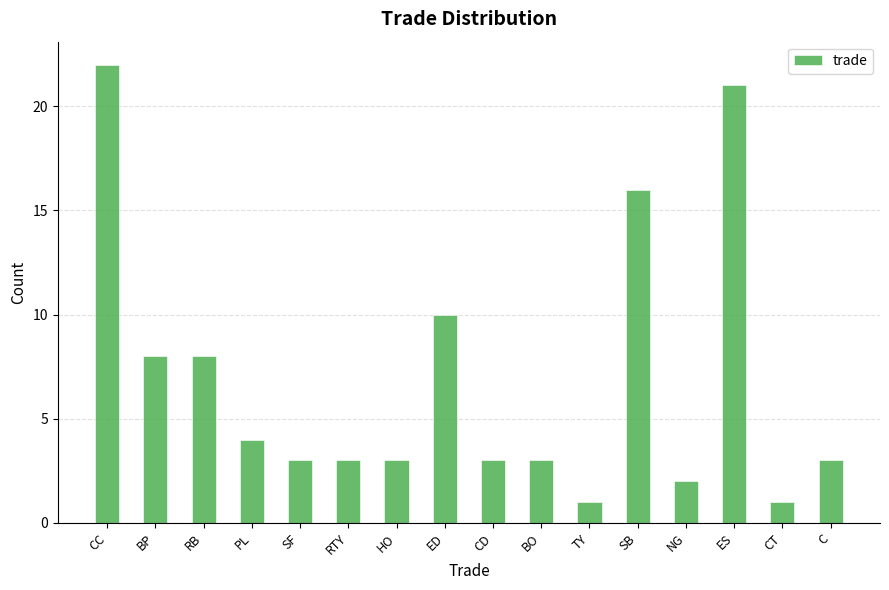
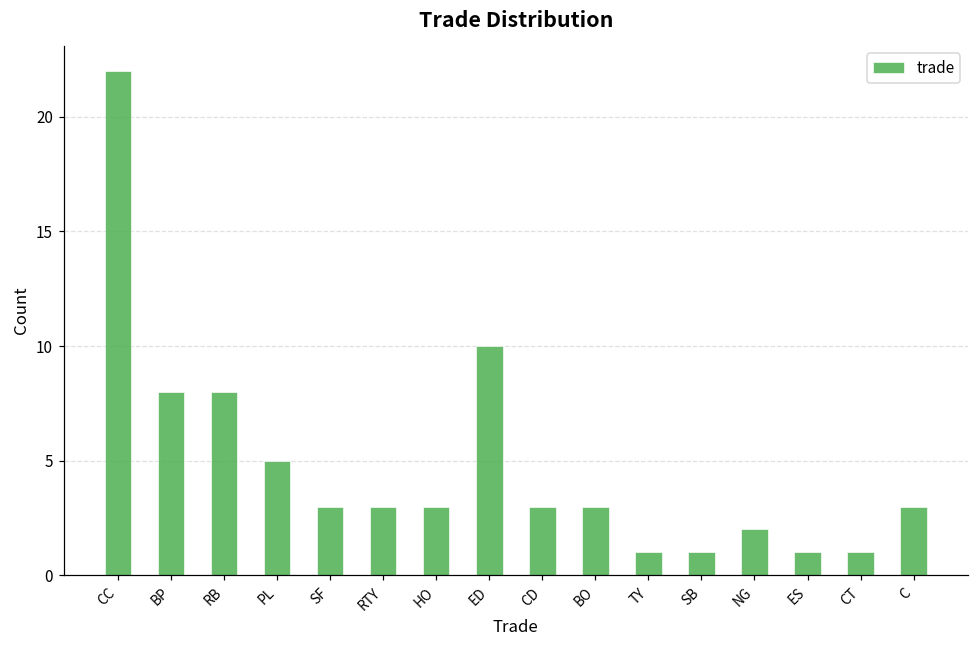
  {
    "CC": 22,
    "BP": 8,
    "RB": 8,
-   "PL": 4,
+   "PL": 5,
    "SF": 3,
    "RTY": 3,
    "HO": 3,
    "ED": 10,
    "CD": 3,
    "BO": 3,
    "TY": 1,
-   "SB": 16,
+   "SB": 1,
    "NG": 2,
-   "ES": 21,
+   "ES": 1,
    "CT": 1,
    "C": 3
  }
